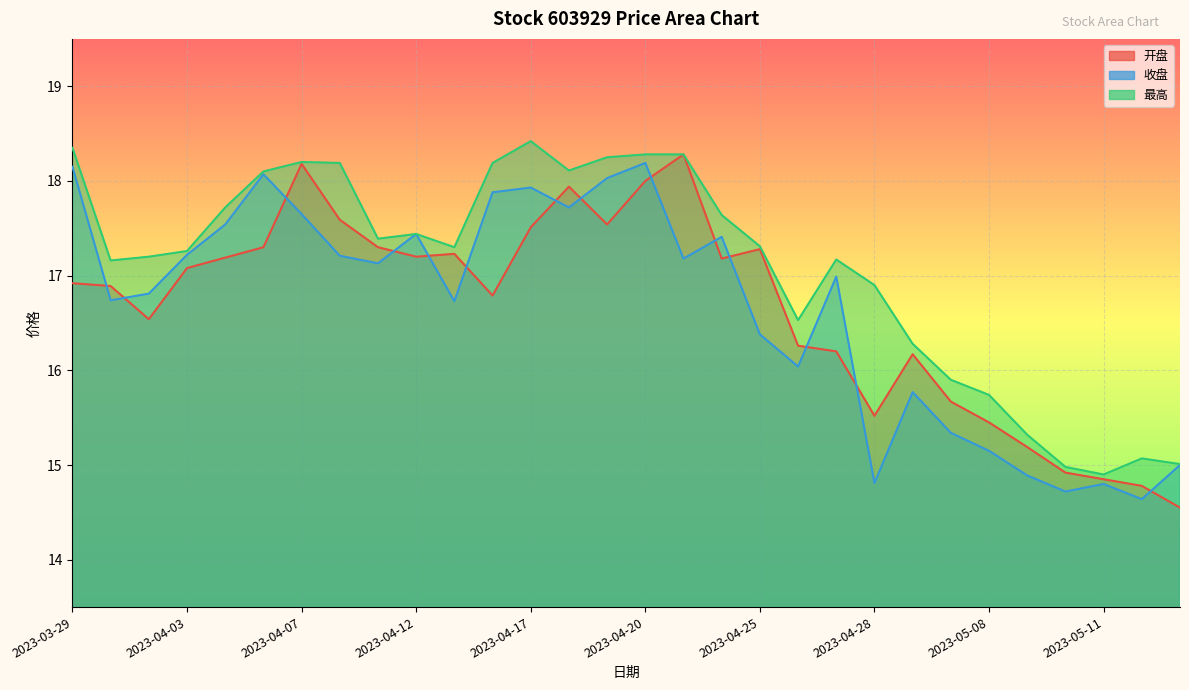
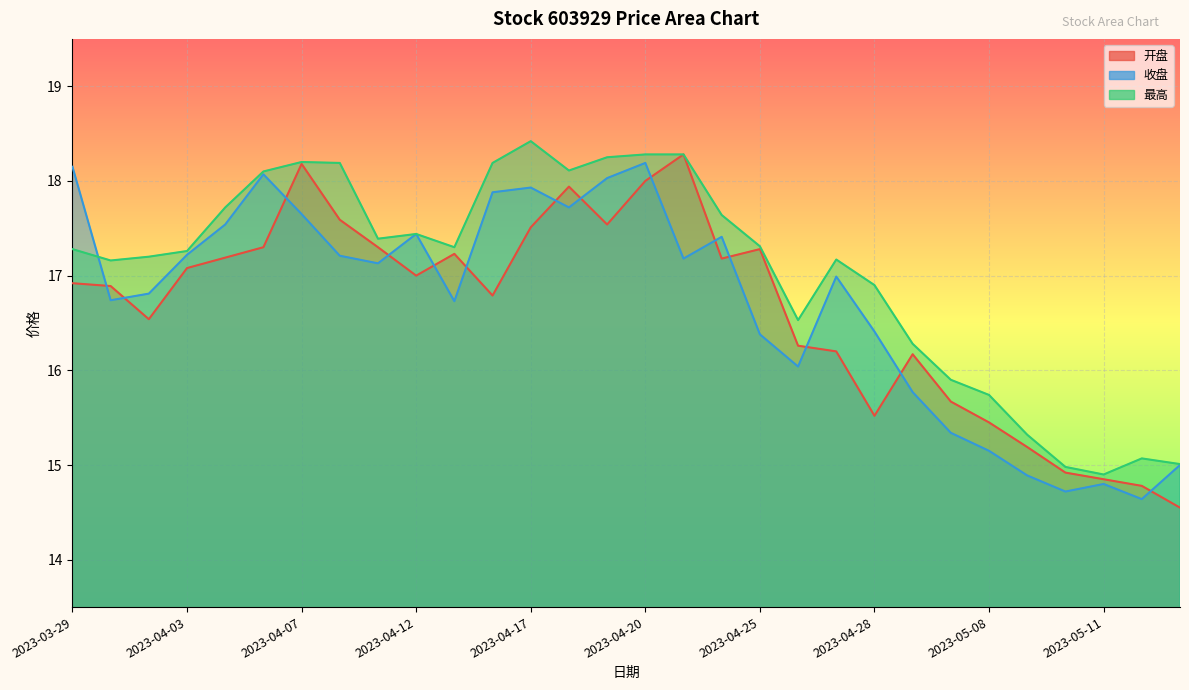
  {
    "开盘": {
      "2023-03-29": 16.9,
      "2023-04-03": 17.1,
-     "2023-04-12": 17.2,
+     "2023-04-12": 17.0,
      "2023-04-17": 17.5,
      "2023-04-20": 18.0,
      "2023-04-25": 17.3,
      "2023-04-28": 15.5,
      "2023-05-08": 15.5,
      "2023-05-11": 14.9
    },
    "收盘": {
      "2023-03-29": 18.2,
      "2023-04-03": 17.2,
      "2023-04-07": 17.7,
      "2023-04-17": 17.9,
      "2023-04-20": 18.2,
      "2023-04-25": 16.4,
-     "2023-04-28": 14.8,
+     "2023-04-28": 16.4,
      "2023-05-08": 15.2,
      "2023-05-11": 14.8
    },
    "最高": {
-     "2023-03-29": 18.4,
+     "2023-03-29": 17.3,
      "2023-04-03": 17.3,
      "2023-04-17": 18.4,
      "2023-04-20": 18.3,
      "2023-04-25": 17.3,
      "2023-04-28": 16.9,
      "2023-05-08": 15.7,
      "2023-05-11": 14.9
    }
  }
